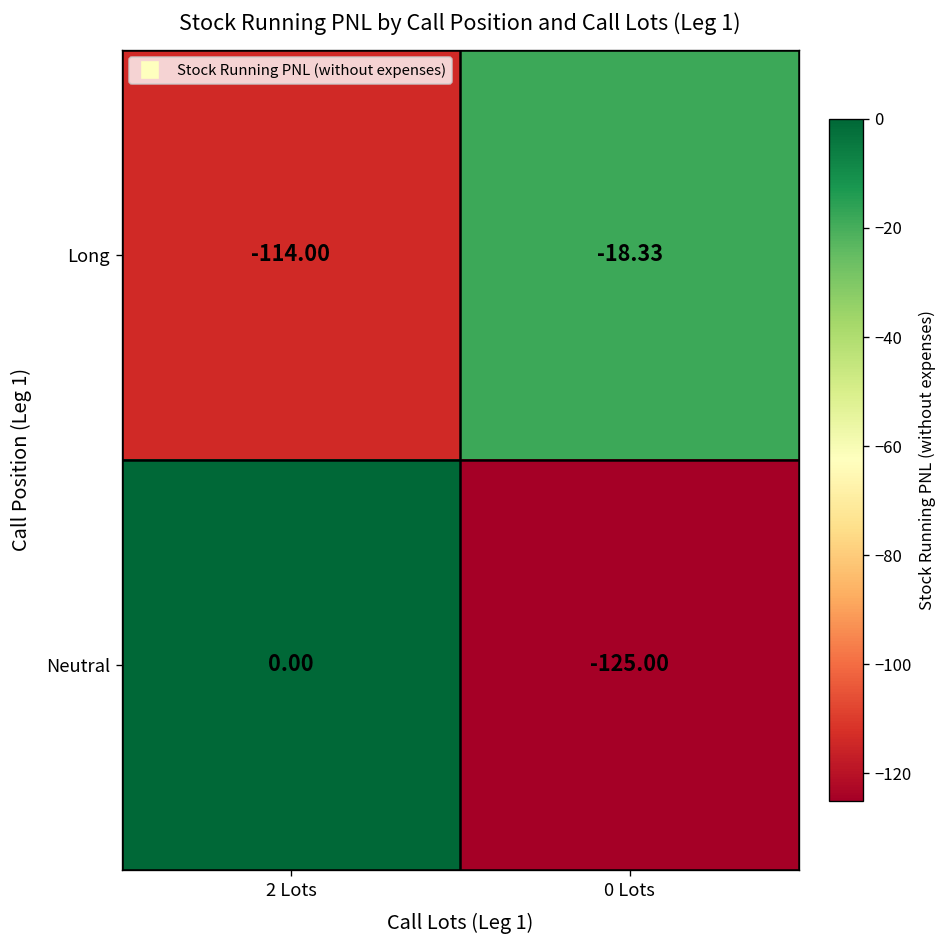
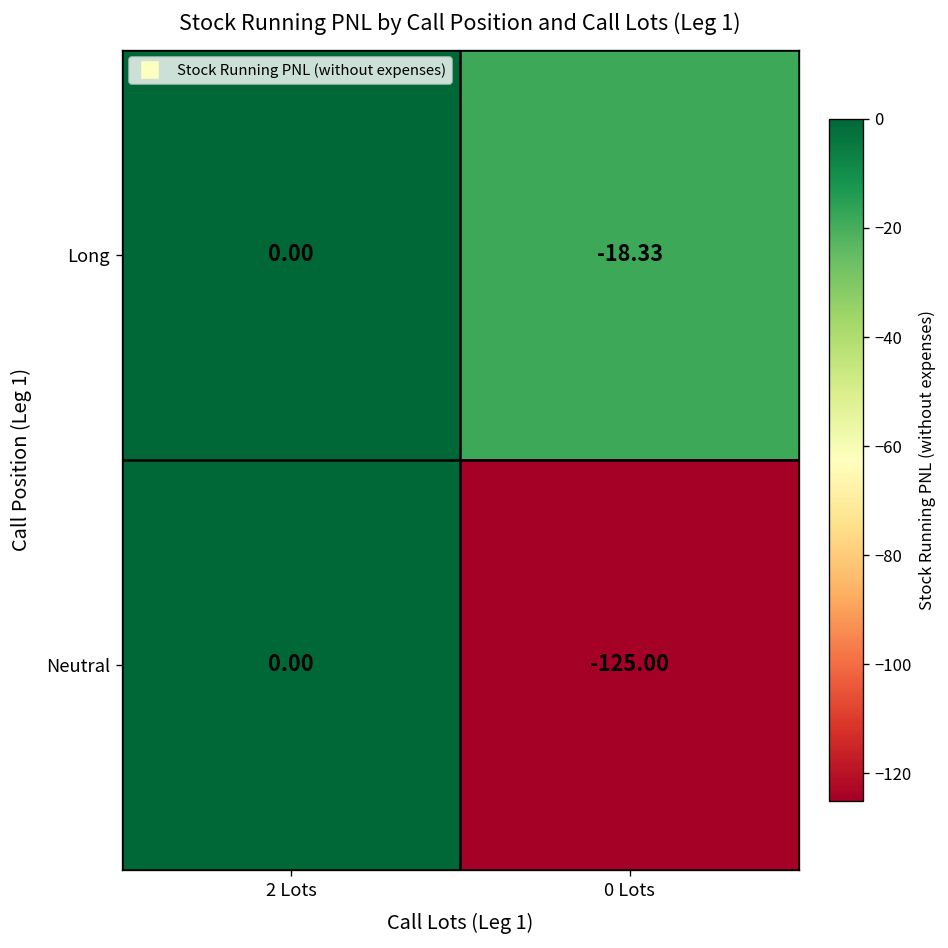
  {
    "Long": {
-     "2 Lots": -114.00,
+     "2 Lots": 0.00,
      "0 Lots": -18.33
    },
    "Neutral": {
      "2 Lots": 0.00,
      "0 Lots": -125.00
    }
  }
